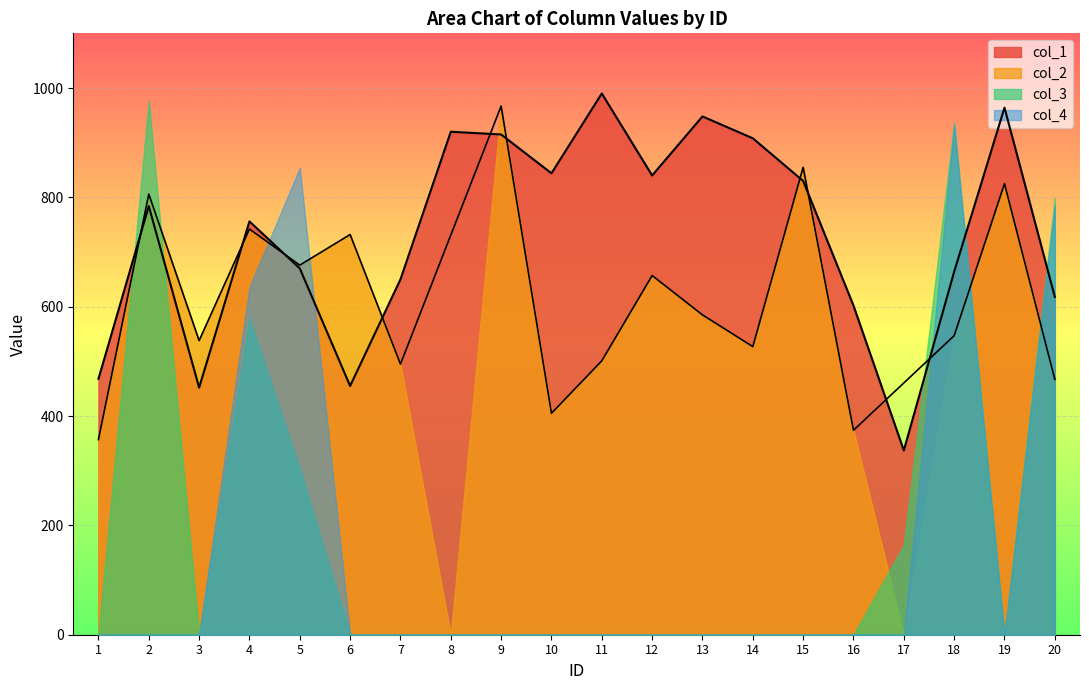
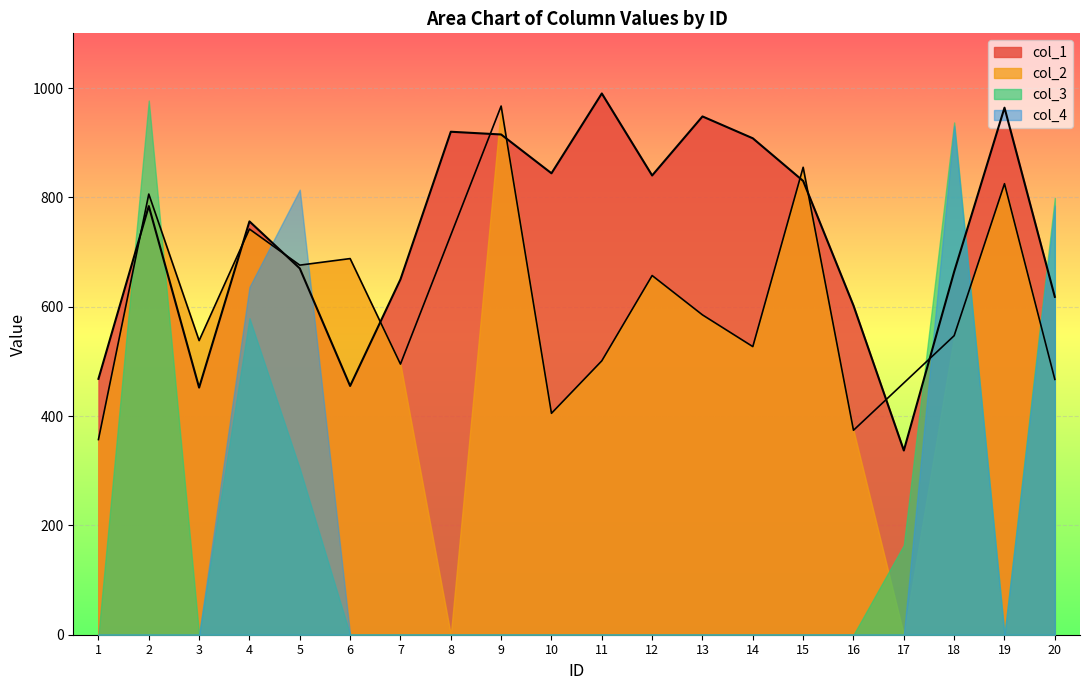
  {
    "col_1": {
      "1": 470,
      "2": 780,
      "3": 450,
      "4": 760,
      "5": 670,
      "6": 460,
      "7": 650,
      "8": 920,
      "9": 920,
      "10": 840,
      "11": 990,
      "12": 840,
      "13": 950,
      "14": 910,
      "15": 830,
      "16": 600,
      "17": 340,
      "18": 660,
      "20": 620
    },
    "col_2": {
-     "6": 730
+     "6": 690
    },
    "col_3": {
      "2": 980,
      "4": 580,
      "5": 300,
      "17": 160,
      "18": 940,
      "20": 800
    },
    "col_4": {
      "2": 0,
      "4": 640,
-     "5": 850,
+     "5": 810,
      "18": 930,
      "20": 790
    }
  }
